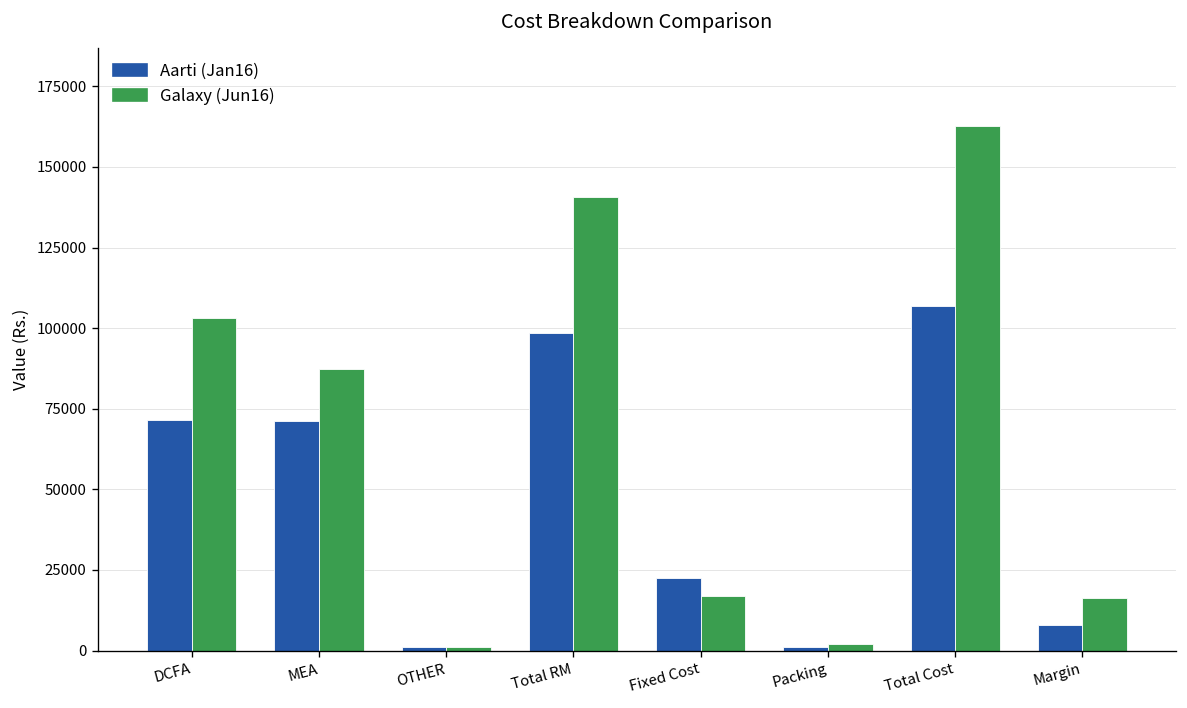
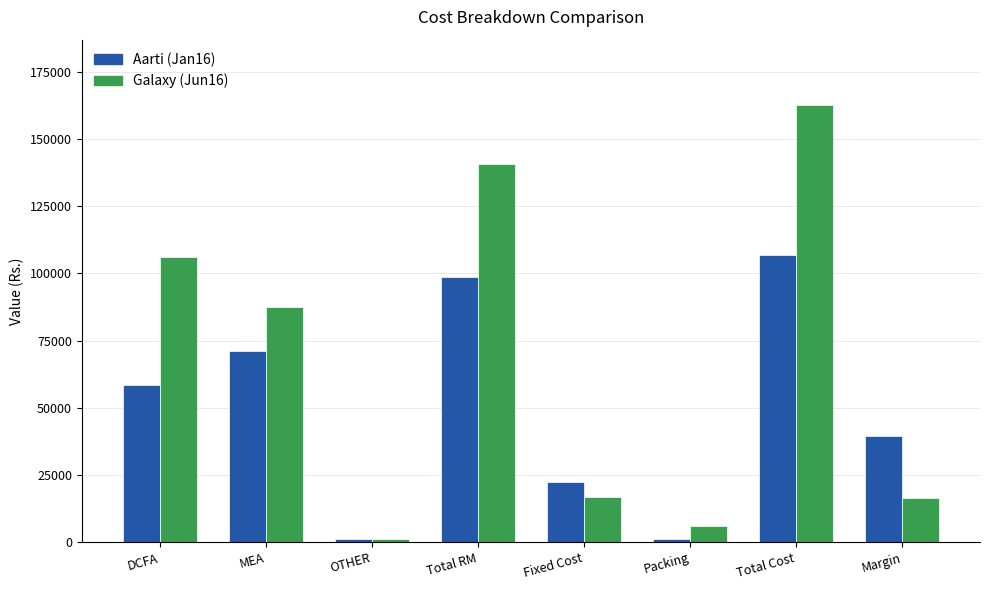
  {
    "Aarti (Jan16)": {
-     "DCFA": 71000,
+     "DCFA": 58000,
      "MEA": 71000,
      "OTHER": 1000,
      "Total RM": 99000,
      "Fixed Cost": 22000,
      "Packing": 1000,
      "Total Cost": 107000,
-     "Margin": 8000
+     "Margin": 40000
    },
    "Galaxy (Jun16)": {
-     "DCFA": 103000,
+     "DCFA": 106000,
      "MEA": 87000,
      "OTHER": 1000,
      "Total RM": 141000,
      "Fixed Cost": 17000,
-     "Packing": 2000,
+     "Packing": 6000,
      "Total Cost": 163000,
      "Margin": 16000
    }
  }
